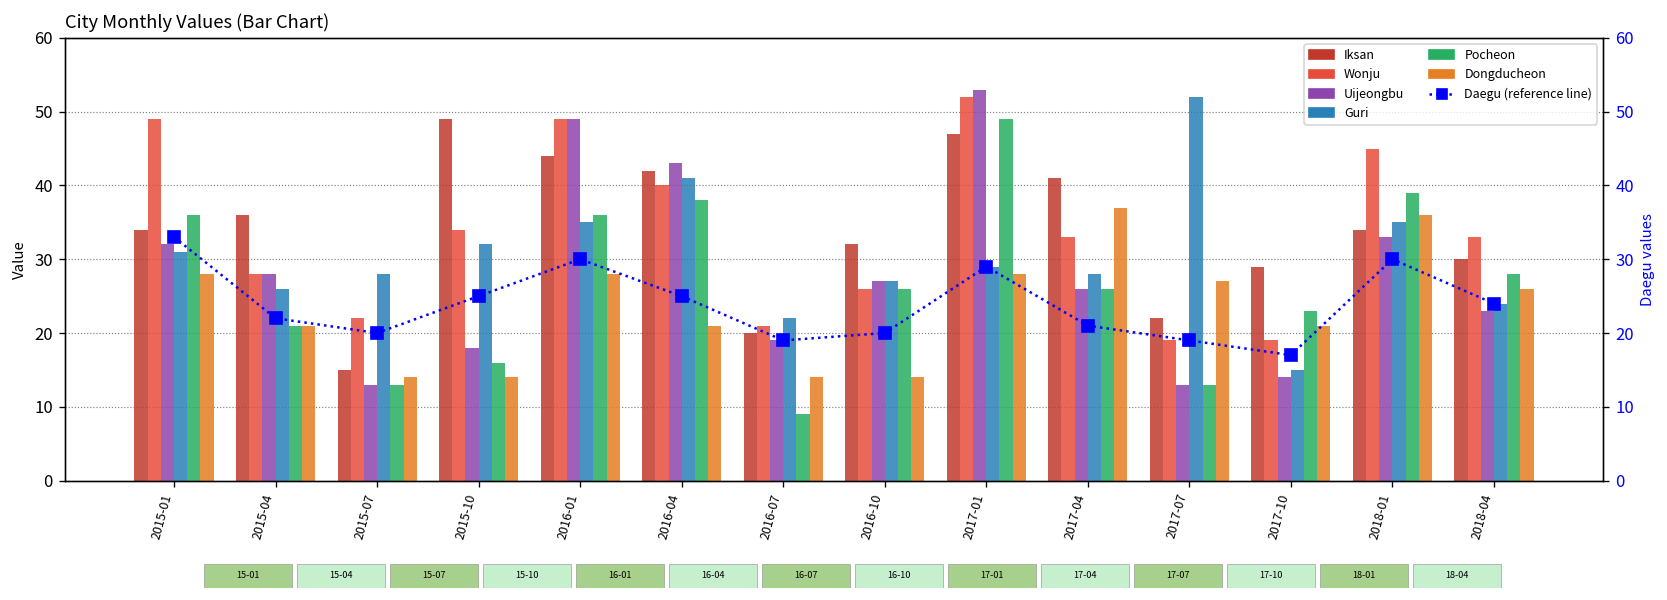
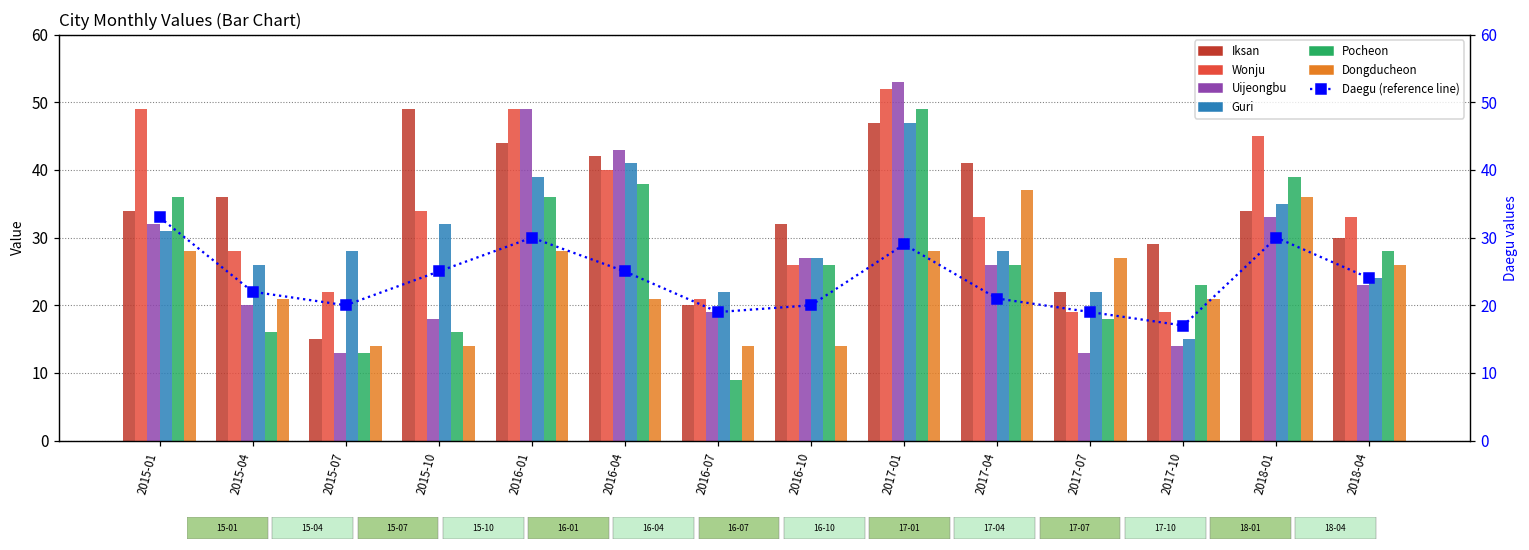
  {
    "Uijeongbu": {
      "2015-01": 32,
-     "2015-04": 28,
+     "2015-04": 20,
      "2015-07": 13,
      "2015-10": 18,
      "2016-01": 49,
      "2016-04": 43,
      "2016-07": 19,
      "2016-10": 27,
      "2017-01": 53,
      "2017-04": 26,
      "2017-07": 13,
      "2017-10": 14,
      "2018-01": 33,
      "2018-04": 23
    },
    "Guri": {
      "2015-01": 31,
      "2015-04": 26,
      "2015-07": 28,
      "2015-10": 32,
-     "2016-01": 35,
+     "2016-01": 39,
      "2016-04": 41,
      "2016-07": 22,
      "2016-10": 27,
-     "2017-01": 29,
+     "2017-01": 47,
      "2017-04": 28,
-     "2017-07": 52,
+     "2017-07": 22,
      "2017-10": 15,
      "2018-01": 35,
      "2018-04": 24
    },
    "Pocheon": {
      "2015-01": 36,
-     "2015-04": 21,
+     "2015-04": 16,
      "2015-07": 13,
      "2015-10": 16,
      "2016-01": 36,
      "2016-04": 38,
      "2016-07": 9,
      "2016-10": 26,
      "2017-01": 49,
      "2017-04": 26,
-     "2017-07": 13,
+     "2017-07": 18,
      "2017-10": 23,
      "2018-01": 39,
      "2018-04": 28
    }
  }
